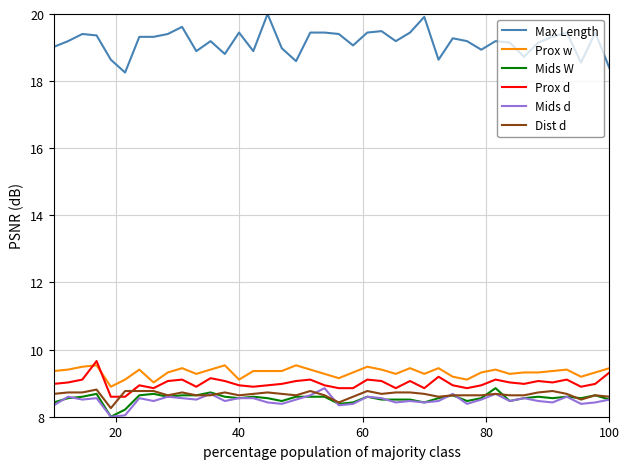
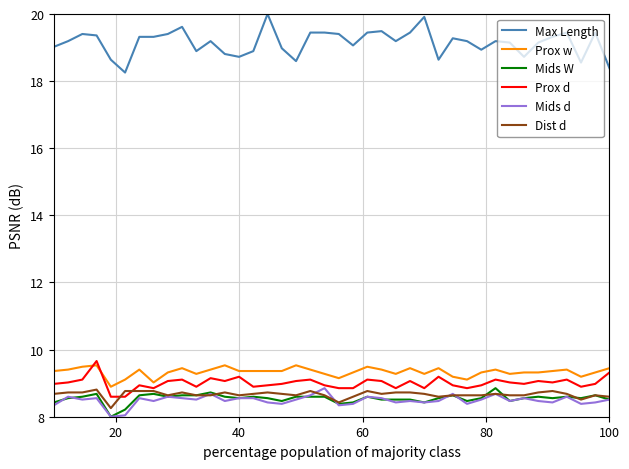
  {
    "Max Length": {
-     "40": 19.4,
+     "40": 18.7,
      "100": 18.4
    },
    "Prox w": {
-     "40": 9.1,
+     "40": 9.4,
      "100": 9.4
    },
    "Prox d": {
-     "40": 8.9,
+     "40": 9.2,
      "100": 9.3
    },
    "Dist d": {
      "40": 8.6,
      "100": 8.6
    }
  }
